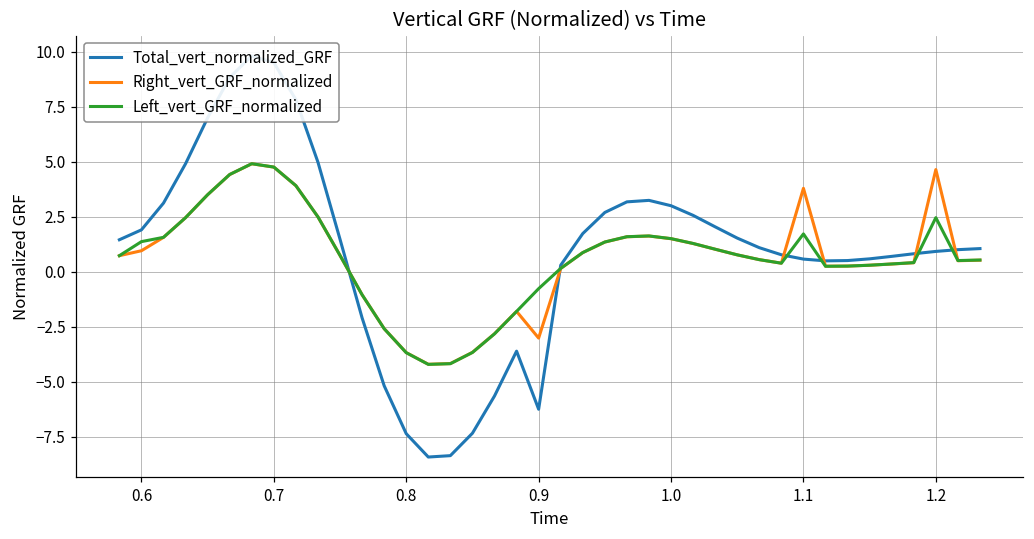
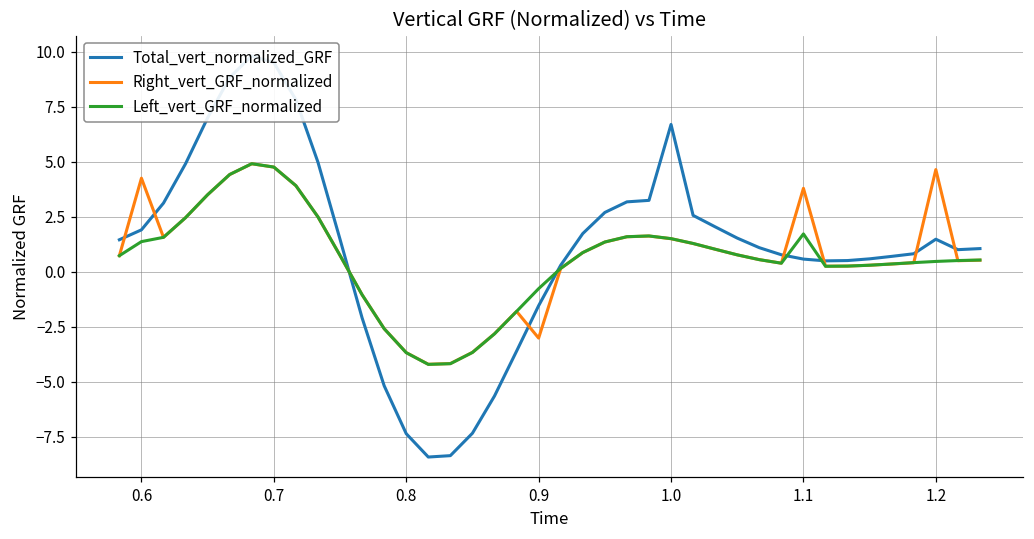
  {
    "Total_vert_normalized_GRF": {
      "0.6": 1.9,
      "0.8": -7.4,
-     "0.9": -6.3,
-     "1.0": 3.0,
+     "0.9": -1.5,
+     "1.0": 6.7,
      "1.1": 0.6,
-     "1.2": 0.9
+     "1.2": 1.5
    },
    "Right_vert_GRF_normalized": {
-     "0.6": 0.9,
+     "0.6": 4.2,
      "0.9": -3.0,
      "1.1": 3.8,
      "1.2": 4.6
    },
    "Left_vert_GRF_normalized": {
      "0.6": 1.4,
      "0.9": -0.8,
      "1.1": 1.7,
-     "1.2": 2.5
+     "1.2": 0.5
    }
  }
